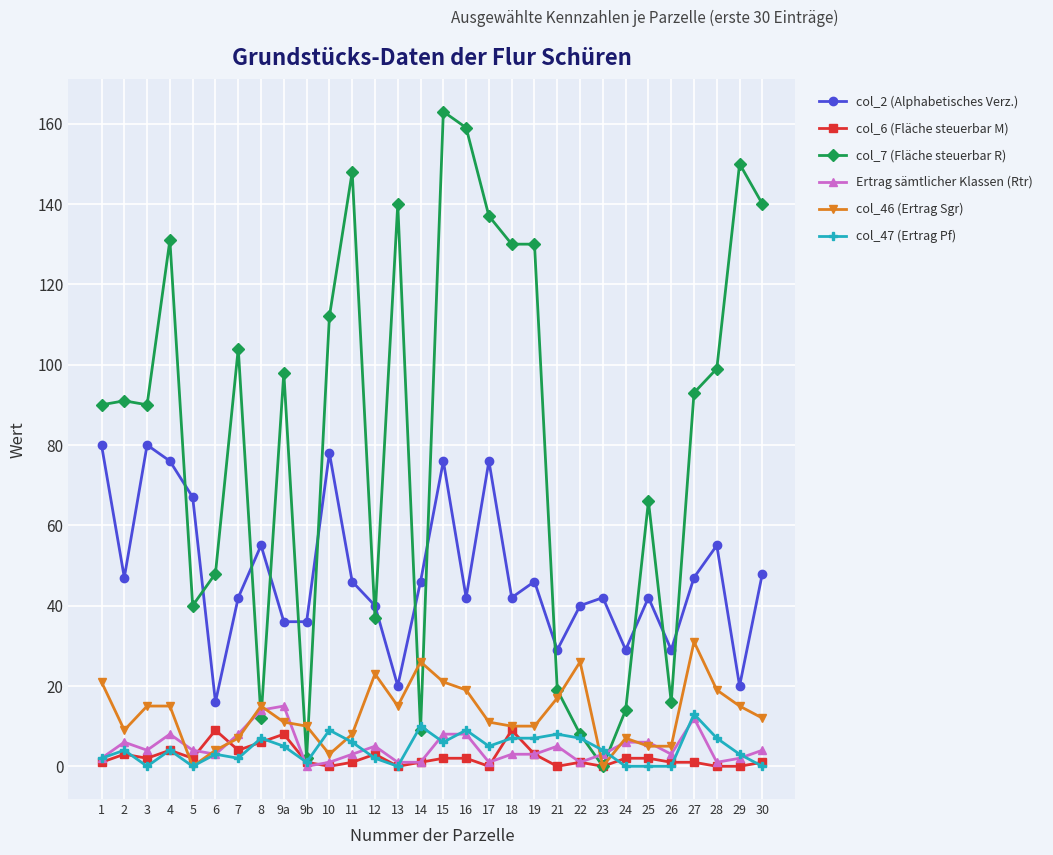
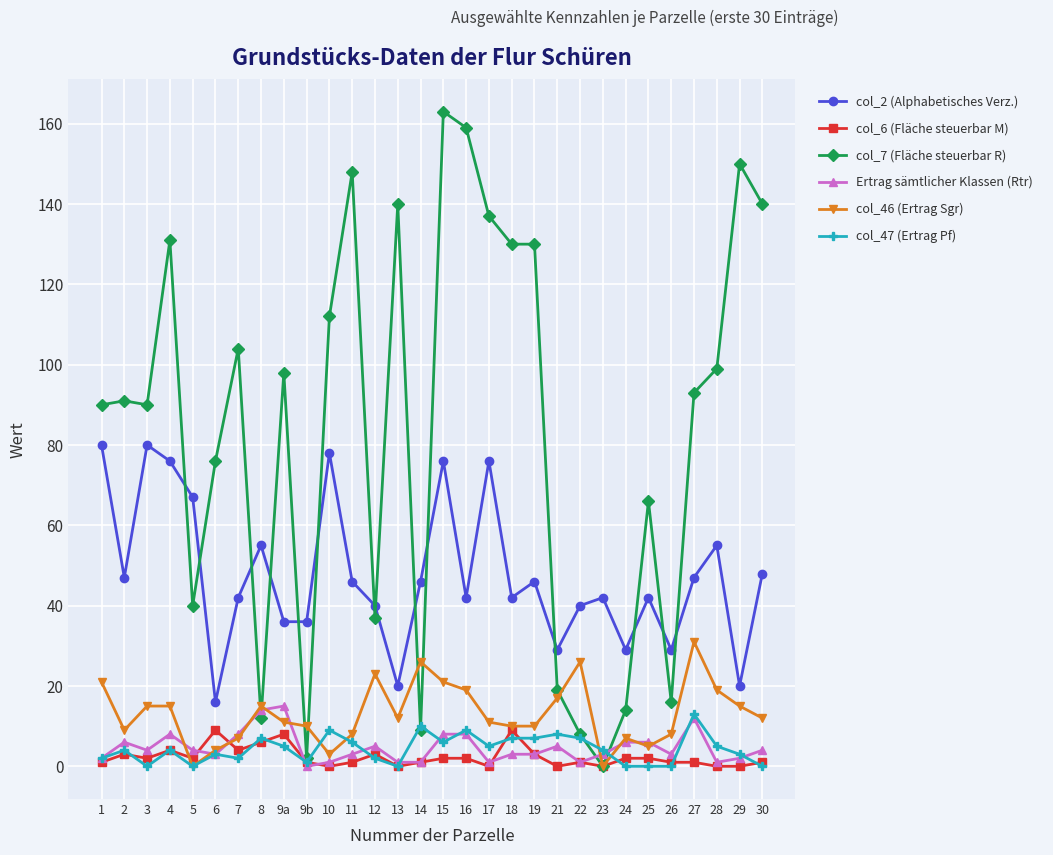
  {
    "col_2 (Alphabetisches Verz.)": {
      "1": 80,
      "2": 47,
      "3": 80,
      "4": 76,
      "5": 67,
      "6": 16,
      "7": 42,
      "8": 55,
      "9a": 36,
      "9b": 36,
      "10": 78,
      "11": 46,
      "12": 40,
      "13": 20,
      "14": 46,
      "15": 76,
      "16": 42,
      "17": 76,
      "18": 42,
      "19": 46,
      "21": 29,
      "22": 40,
      "23": 42,
      "24": 29,
      "25": 42,
      "26": 29,
      "27": 47,
      "28": 55,
      "29": 20,
      "30": 48
    },
    "col_6 (Fläche steuerbar M)": {
      "1": 1,
      "2": 3,
      "3": 2,
      "5": 2,
      "6": 9,
      "7": 4,
      "8": 6,
      "9a": 8,
      "10": 0,
      "11": 1,
      "12": 3,
      "15": 2,
      "16": 2,
      "17": 0,
      "18": 9,
      "21": 0,
      "24": 2,
      "25": 2,
      "26": 1,
      "27": 1,
      "28": 0,
      "29": 0,
      "30": 1
    },
    "col_7 (Fläche steuerbar R)": {
      "1": 90,
      "2": 91,
      "3": 90,
      "4": 131,
      "5": 40,
-     "6": 48,
+     "6": 76,
      "7": 104,
      "8": 12,
      "9a": 98,
      "9b": 2,
      "10": 112,
      "11": 148,
      "12": 37,
      "13": 140,
      "14": 9,
      "15": 163,
      "16": 159,
      "17": 137,
      "18": 130,
      "19": 130,
      "21": 19,
      "22": 8,
      "24": 14,
      "25": 66,
      "26": 16,
      "27": 93,
      "28": 99,
      "29": 150,
      "30": 140
    },
    "Ertrag sämtlicher Klassen (Rtr)": {
      "2": 6,
      "3": 4,
      "4": 8,
      "5": 4,
      "7": 8,
      "8": 14,
      "9a": 15,
      "9b": 0,
      "10": 1,
      "11": 3,
      "12": 5,
      "13": 1,
      "15": 8,
      "16": 8,
      "17": 1,
      "18": 3,
      "21": 5,
      "23": 3,
      "24": 6,
      "25": 6,
      "26": 3,
      "27": 12,
      "28": 1,
      "29": 2,
      "30": 4
    },
    "col_46 (Ertrag Sgr)": {
      "1": 21,
      "2": 9,
      "3": 15,
      "4": 15,
      "6": 4,
      "7": 7,
      "8": 15,
      "9a": 11,
      "9b": 10,
      "10": 3,
      "11": 8,
      "12": 23,
-     "13": 15,
+     "13": 12,
      "14": 26,
      "15": 21,
      "16": 19,
      "17": 11,
      "18": 10,
      "19": 10,
      "21": 17,
      "22": 26,
      "24": 7,
      "25": 5,
-     "26": 5,
+     "26": 8,
      "27": 31,
      "28": 19,
      "29": 15,
      "30": 12
    },
    "col_47 (Ertrag Pf)": {
      "2": 4,
      "3": 0,
      "7": 2,
      "8": 7,
      "9a": 5,
      "10": 9,
      "11": 6,
      "12": 2,
      "14": 10,
      "15": 6,
      "16": 9,
      "17": 5,
      "18": 7,
      "19": 7,
      "21": 8,
      "22": 7,
      "23": 4,
      "24": 0,
      "25": 0,
      "26": 0,
      "27": 13,
-     "28": 7,
+     "28": 5,
      "29": 3,
      "30": 0
    }
  }
